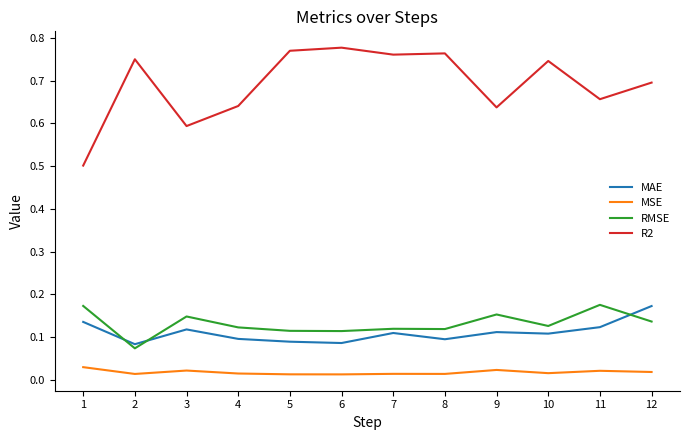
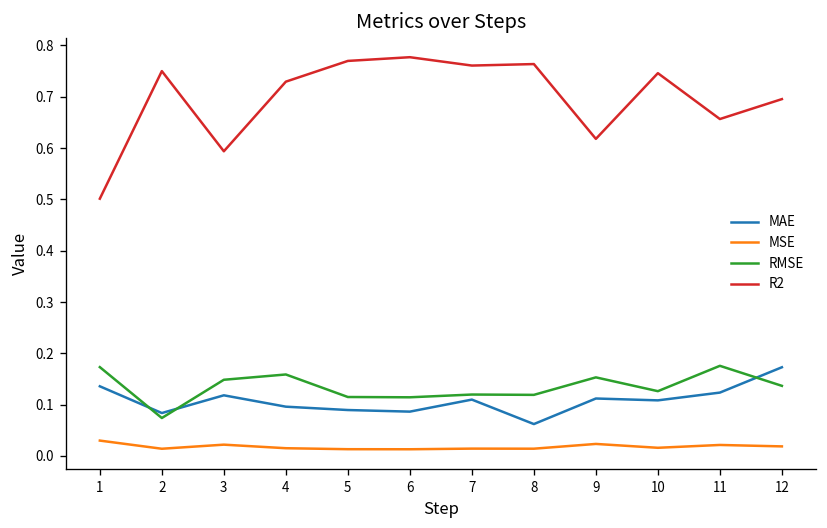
  {
    "MAE": {
      "1": 0.14,
      "2": 0.08,
      "3": 0.12,
      "4": 0.10,
      "5": 0.09,
      "6": 0.09,
      "7": 0.11,
-     "8": 0.10,
+     "8": 0.06,
      "9": 0.11,
      "10": 0.11,
      "11": 0.12,
      "12": 0.17
    },
    "MSE": {
      "1": 0.03,
      "2": 0.01,
      "3": 0.02,
      "4": 0.02,
      "5": 0.01,
      "6": 0.01,
      "7": 0.01,
      "8": 0.01,
      "9": 0.02,
      "10": 0.02,
      "11": 0.02,
      "12": 0.02
    },
    "RMSE": {
      "1": 0.17,
      "2": 0.07,
      "3": 0.15,
-     "4": 0.12,
+     "4": 0.16,
      "5": 0.11,
      "6": 0.11,
      "7": 0.12,
      "8": 0.12,
      "9": 0.15,
      "10": 0.13,
      "11": 0.18,
      "12": 0.14
    },
    "R2": {
      "1": 0.50,
      "2": 0.75,
      "3": 0.59,
-     "4": 0.64,
+     "4": 0.73,
      "5": 0.77,
      "6": 0.78,
      "7": 0.76,
      "8": 0.76,
-     "9": 0.64,
+     "9": 0.62,
      "10": 0.75,
      "11": 0.66,
      "12": 0.70
    }
  }
